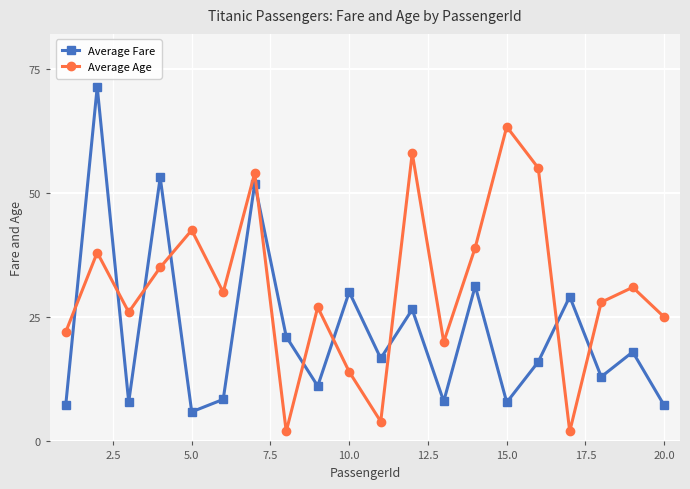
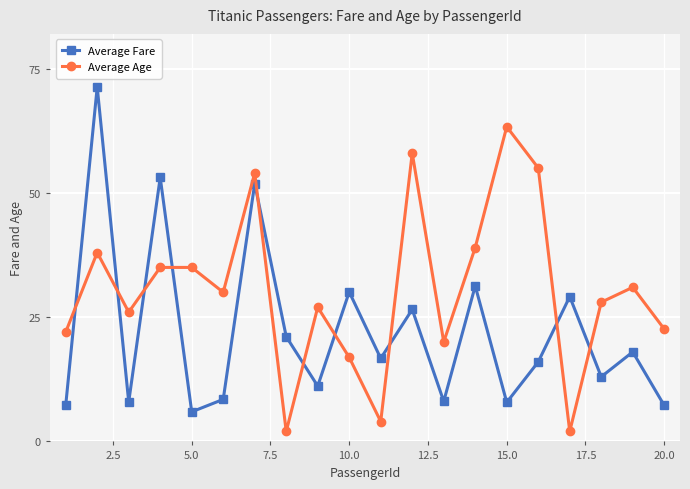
  {
    "Average Fare": {
      "5.0": 6,
      "10.0": 30,
      "15.0": 8,
      "20.0": 7
    },
    "Average Age": {
-     "5.0": 43,
-     "10.0": 14,
+     "5.0": 35,
+     "10.0": 17,
      "15.0": 63,
-     "20.0": 25
+     "20.0": 23
    }
  }
